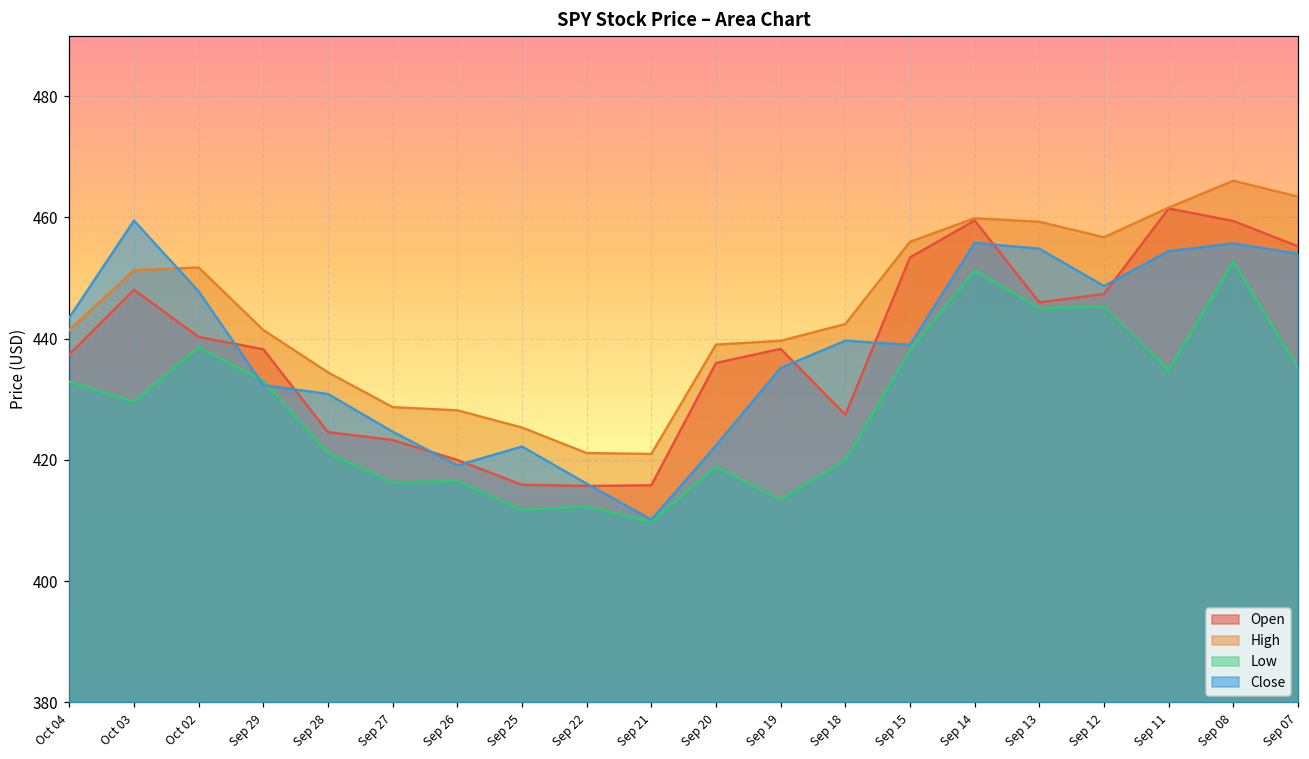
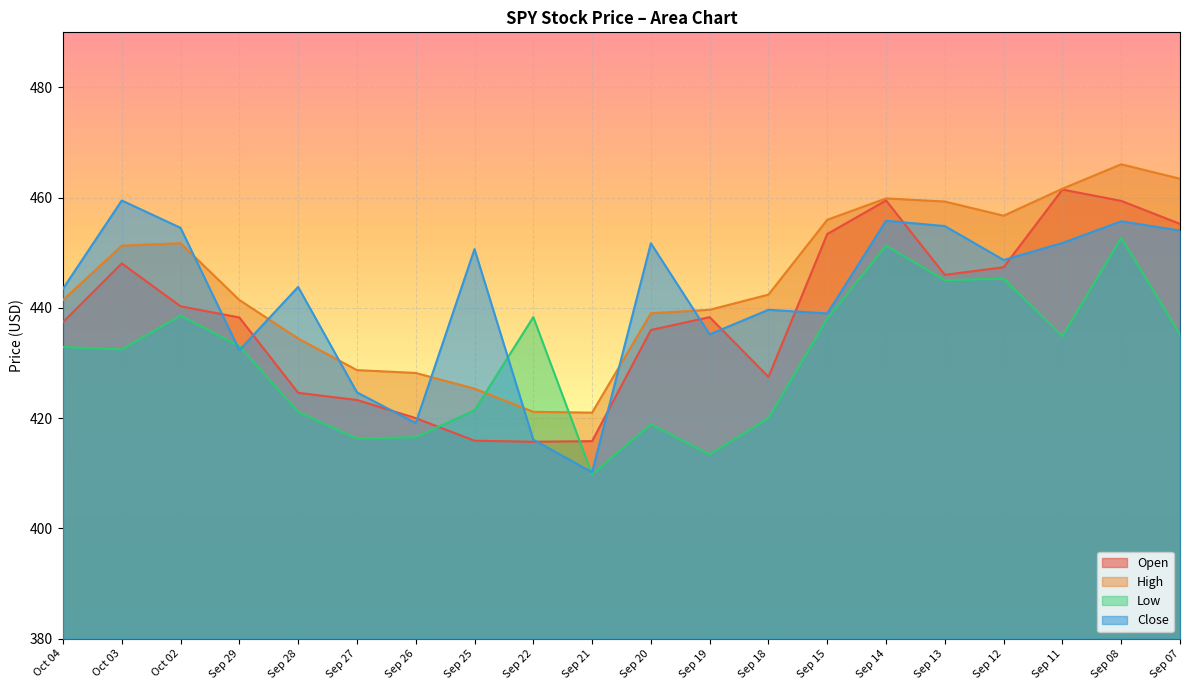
  {
    "Low": {
      "Oct 04": 433,
-     "Oct 03": 430,
+     "Oct 03": 432,
      "Oct 02": 439,
      "Sep 29": 433,
      "Sep 28": 421,
      "Sep 27": 416,
      "Sep 26": 417,
-     "Sep 25": 412,
-     "Sep 22": 412,
+     "Sep 25": 421,
+     "Sep 22": 438,
      "Sep 20": 419,
      "Sep 19": 413,
      "Sep 18": 420,
      "Sep 15": 438,
      "Sep 14": 451,
      "Sep 13": 445,
      "Sep 12": 445,
      "Sep 11": 435,
      "Sep 08": 453,
      "Sep 07": 435
    },
    "Close": {
      "Oct 04": 443,
      "Oct 03": 459,
-     "Oct 02": 448,
+     "Oct 02": 455,
      "Sep 29": 432,
-     "Sep 28": 431,
+     "Sep 28": 444,
      "Sep 27": 425,
      "Sep 26": 419,
-     "Sep 25": 422,
-     "Sep 20": 422,
+     "Sep 25": 451,
+     "Sep 20": 452,
      "Sep 19": 435,
      "Sep 18": 440,
      "Sep 15": 439,
      "Sep 14": 456,
      "Sep 13": 455,
      "Sep 12": 449,
-     "Sep 11": 454,
+     "Sep 11": 452,
      "Sep 08": 456,
      "Sep 07": 454
    }
  }
